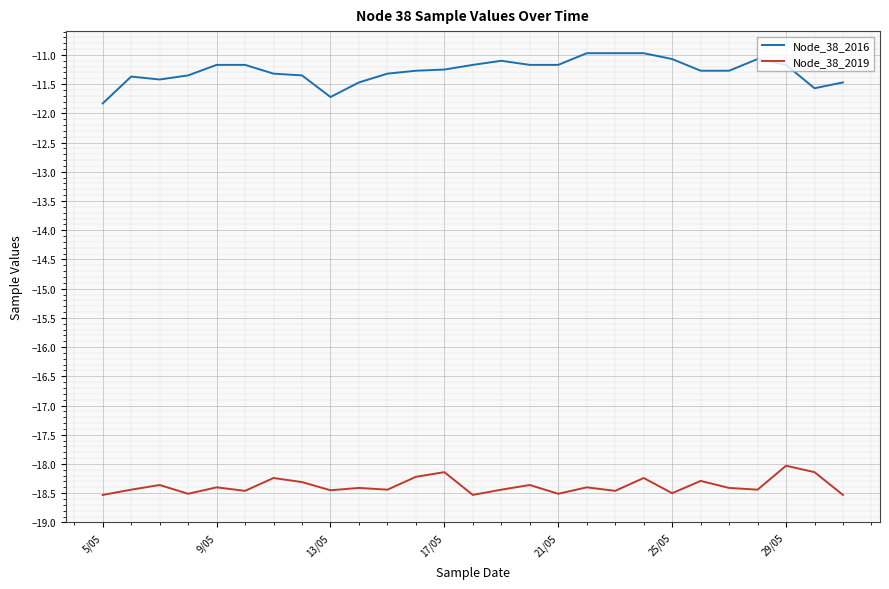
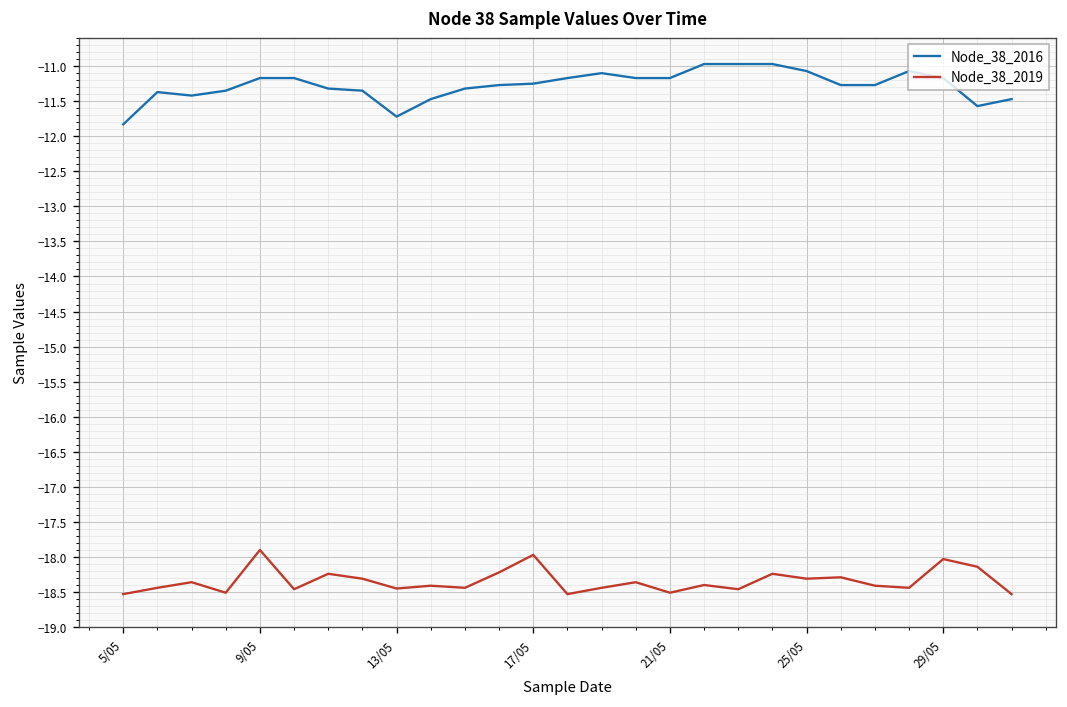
  {
    "Node_38_2016": {
      "5/05": -11.8,
      "9/05": -11.2,
      "13/05": -11.7,
      "17/05": -11.3,
      "21/05": -11.2,
      "25/05": -11.1
    },
    "Node_38_2019": {
      "5/05": -18.5,
-     "9/05": -18.4,
+     "9/05": -17.9,
      "13/05": -18.5,
-     "17/05": -18.1,
+     "17/05": -18.0,
      "21/05": -18.5,
-     "25/05": -18.5,
+     "25/05": -18.3,
      "29/05": -18.0
    }
  }
